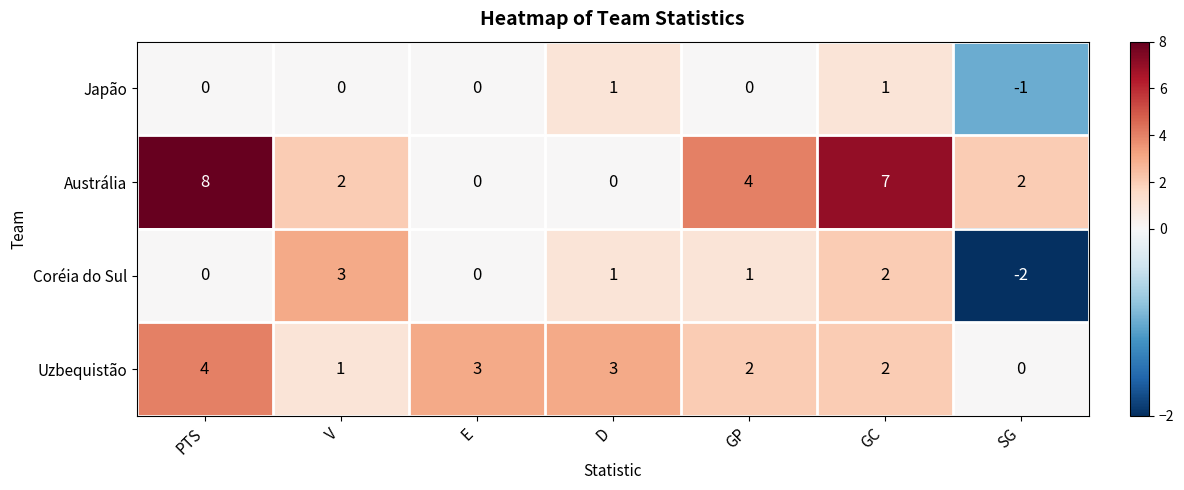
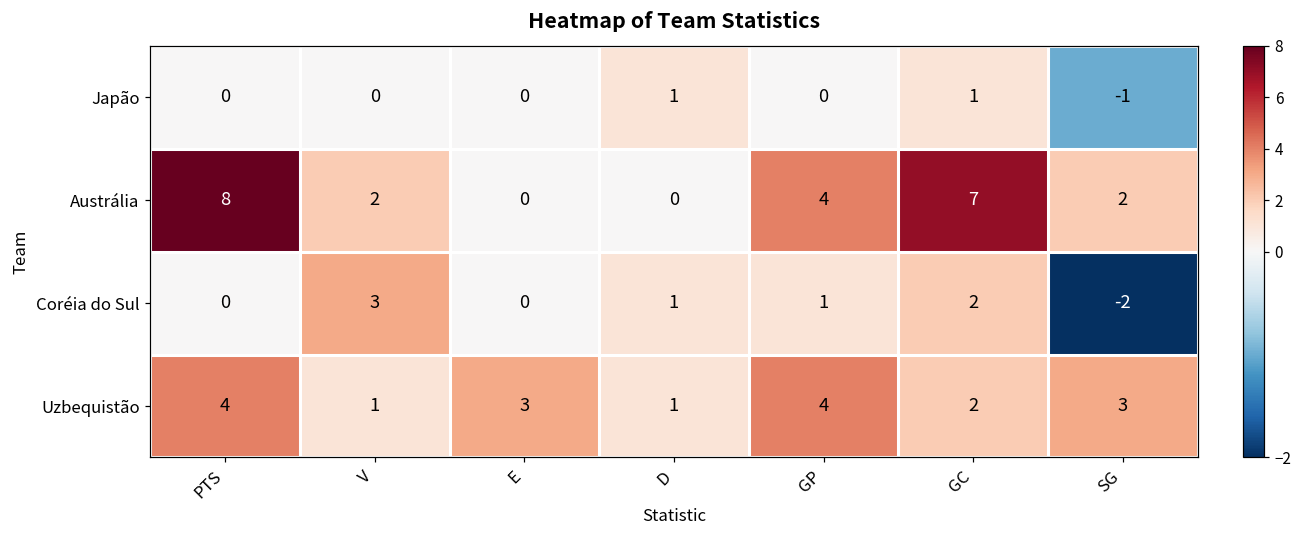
  {
    "Japão": {
      "PTS": 0,
      "V": 0,
      "E": 0,
      "D": 1,
      "GP": 0,
      "GC": 1,
      "SG": -1
    },
    "Austrália": {
      "PTS": 8,
      "V": 2,
      "E": 0,
      "D": 0,
      "GP": 4,
      "GC": 7,
      "SG": 2
    },
    "Coréia do Sul": {
      "PTS": 0,
      "V": 3,
      "E": 0,
      "D": 1,
      "GP": 1,
      "GC": 2,
      "SG": -2
    },
    "Uzbequistão": {
      "PTS": 4,
      "V": 1,
      "E": 3,
-     "D": 3,
-     "GP": 2,
+     "D": 1,
+     "GP": 4,
      "GC": 2,
-     "SG": 0
+     "SG": 3
    }
  }
